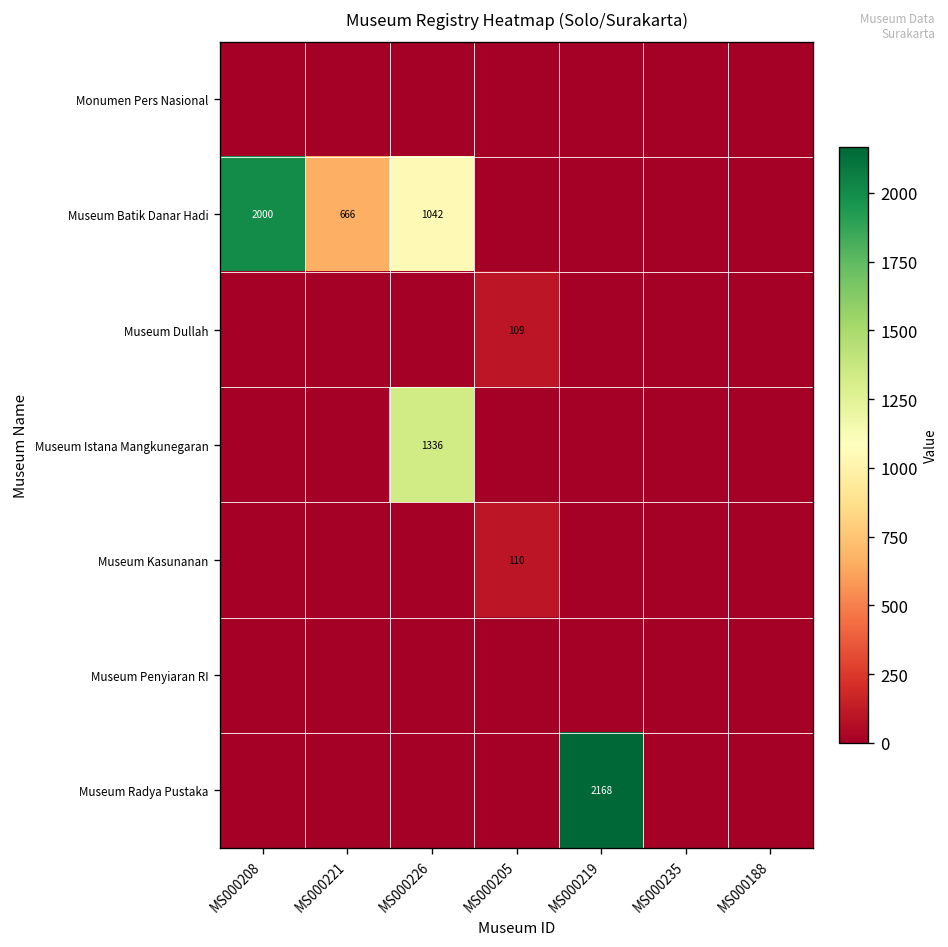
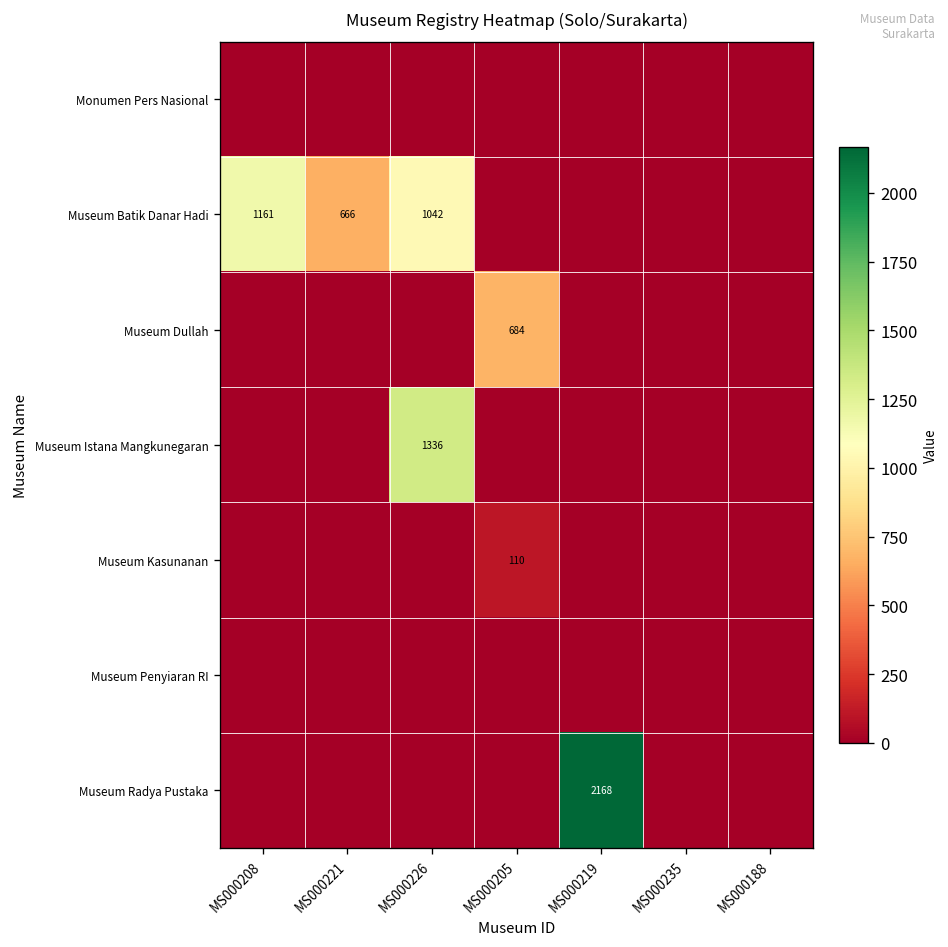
  {
    "Museum Batik Danar Hadi": {
-     "MS000208": 2000,
+     "MS000208": 1161,
      "MS000221": 666,
      "MS000226": 1042
    },
    "Museum Dullah": {
-     "MS000205": 109
+     "MS000205": 684
    },
    "Museum Istana Mangkunegaran": {
      "MS000226": 1336
    },
    "Museum Kasunanan": {
      "MS000205": 110
    },
    "Museum Radya Pustaka": {
      "MS000219": 2168
    }
  }
